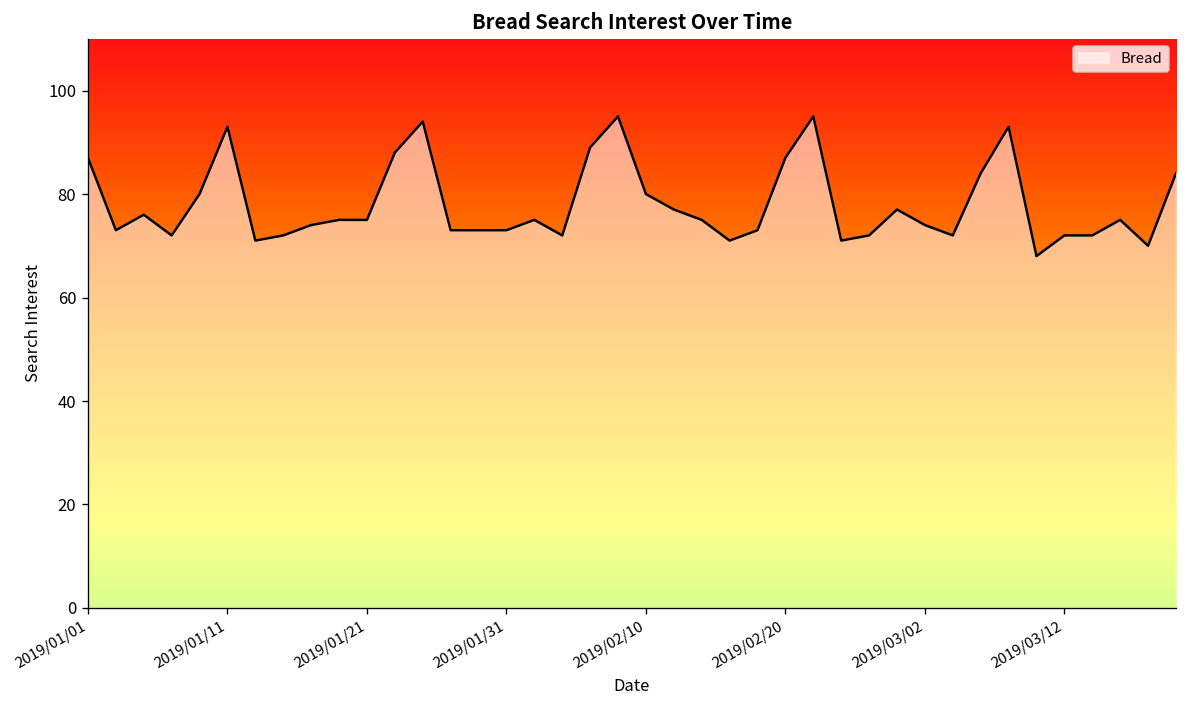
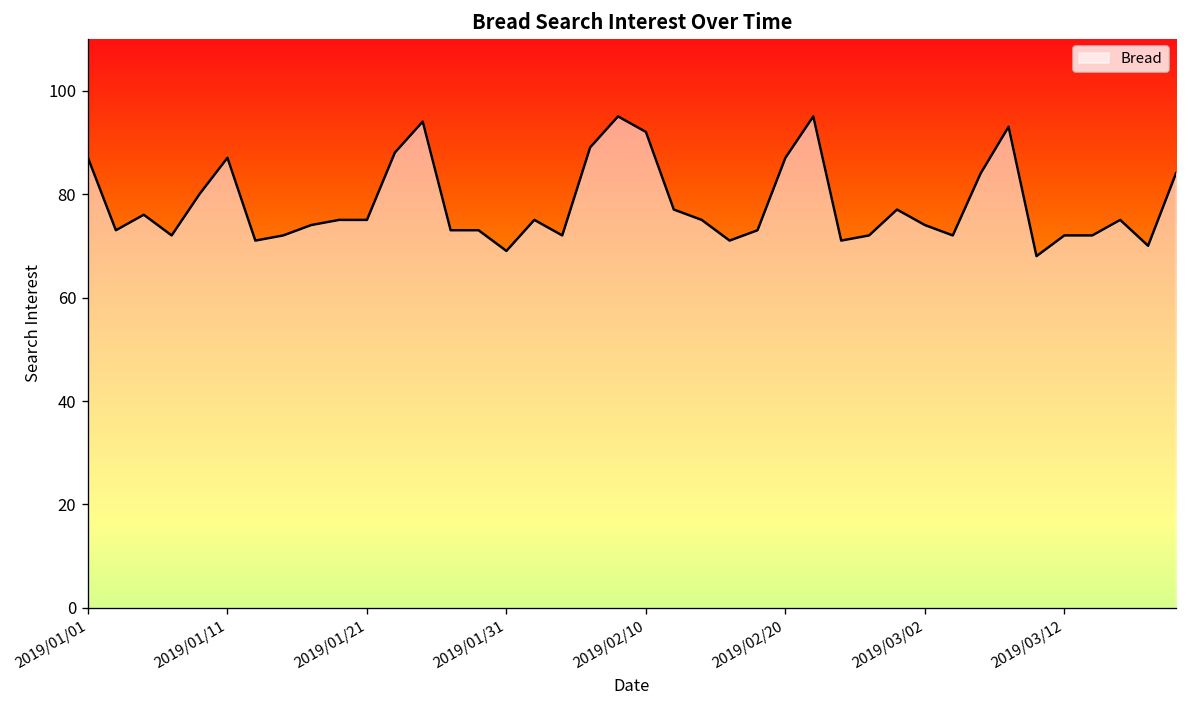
  {
    "2019/01/01": 87,
-   "2019/01/11": 93,
+   "2019/01/11": 87,
    "2019/01/21": 75,
-   "2019/01/31": 73,
-   "2019/02/10": 80,
+   "2019/01/31": 69,
+   "2019/02/10": 92,
    "2019/02/20": 87,
    "2019/03/02": 74,
    "2019/03/12": 72
  }
